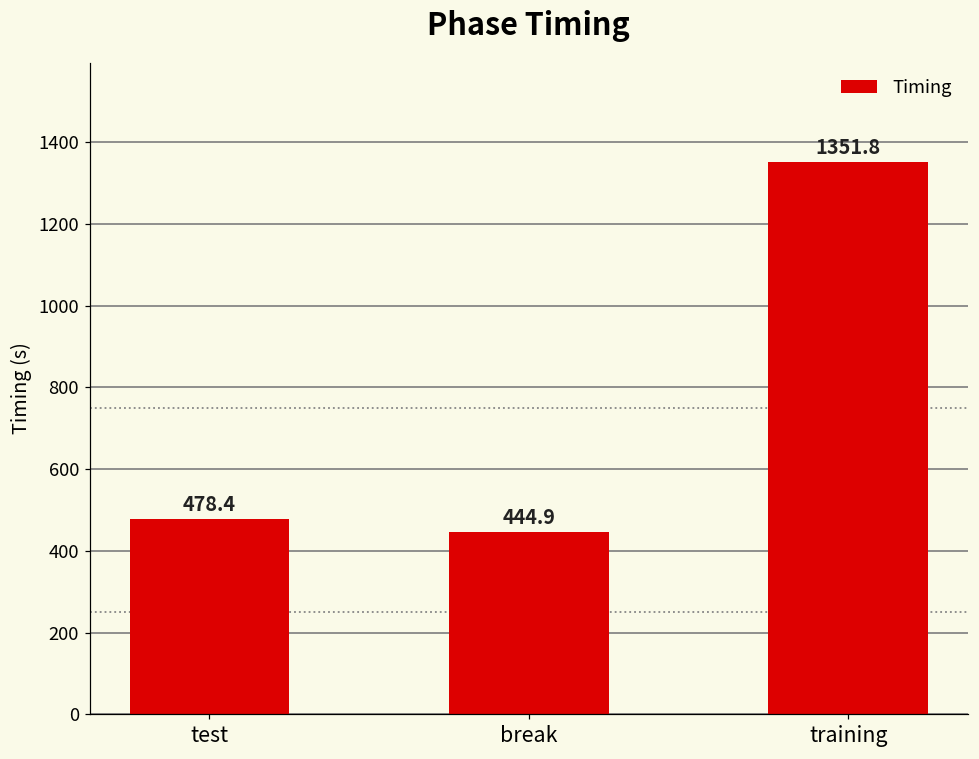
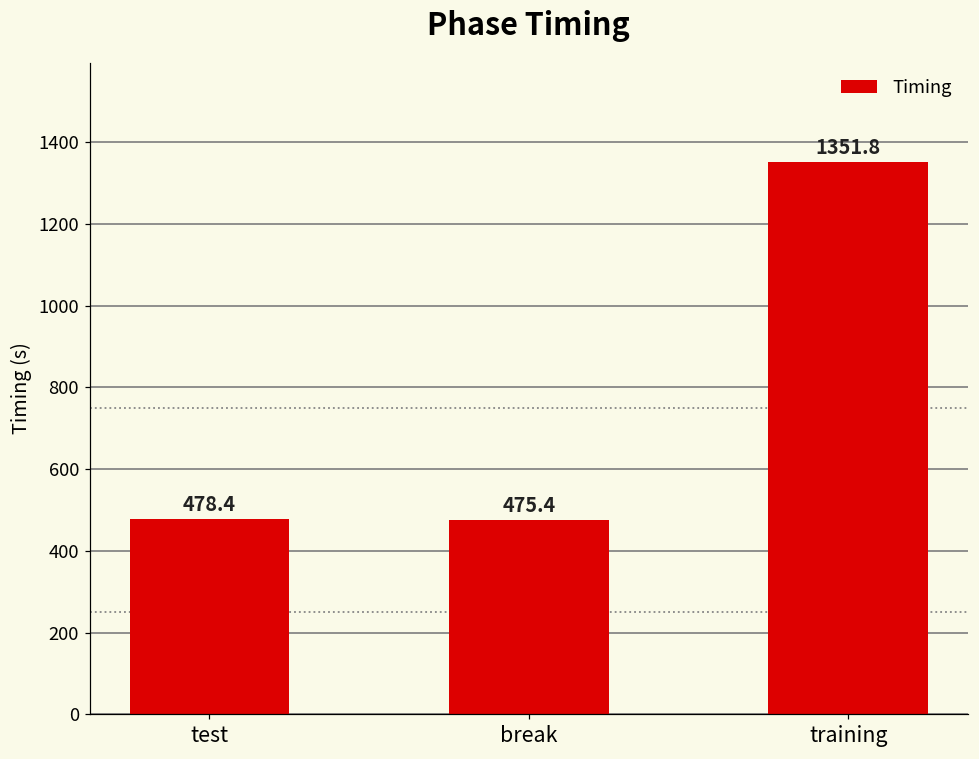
  {
    "test": 478.4,
-   "break": 444.9,
+   "break": 475.4,
    "training": 1351.8
  }
